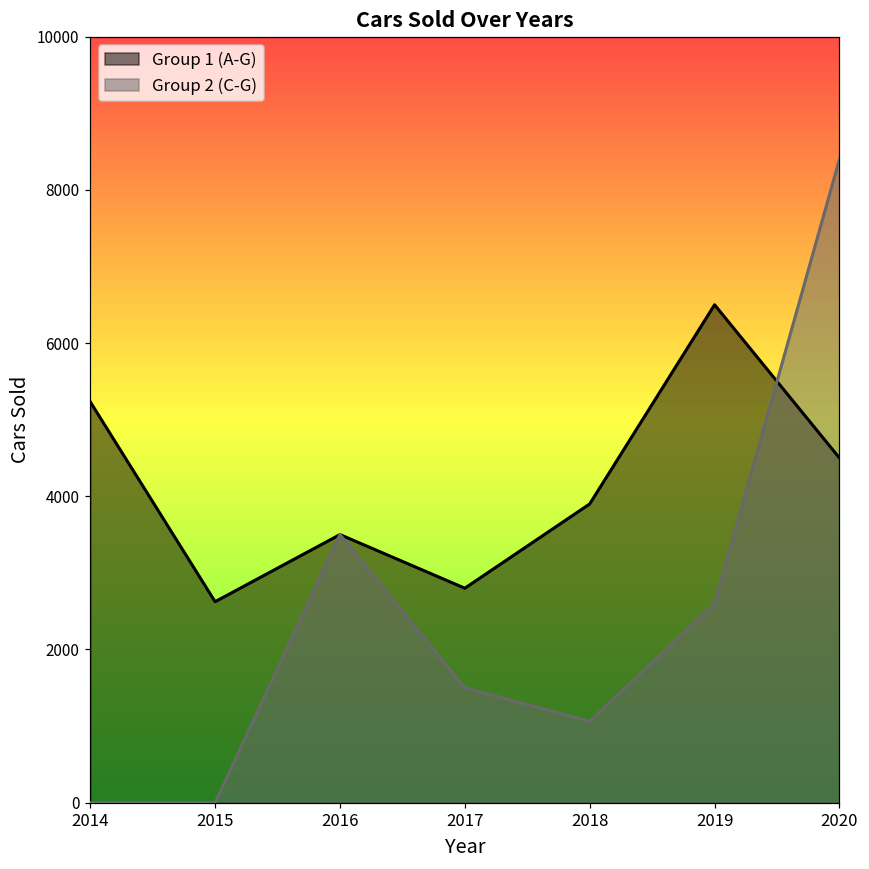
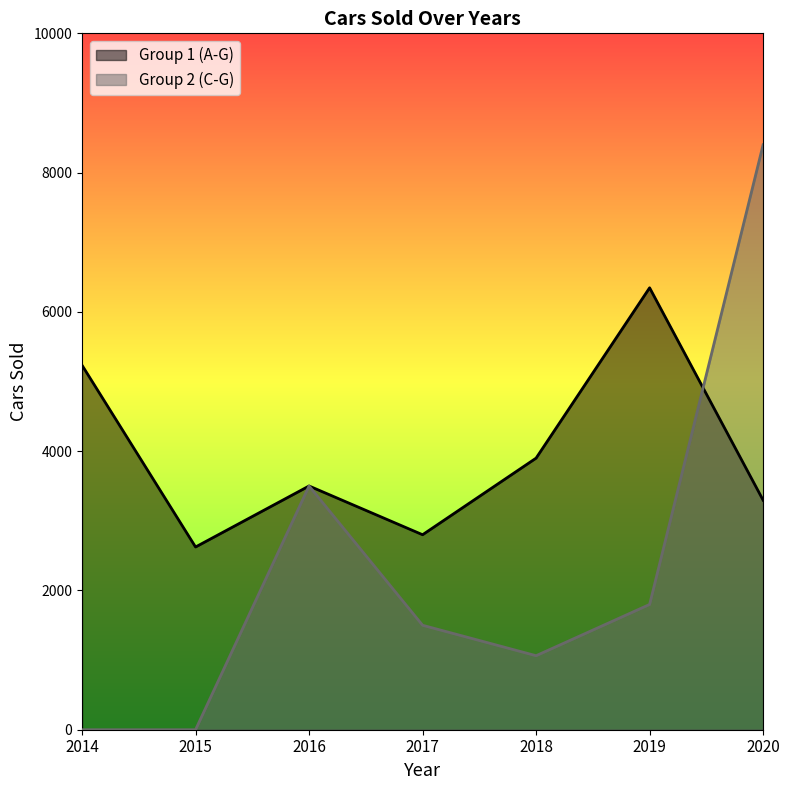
  {
    "Group 1 (A-G)": {
      "2014": 5200,
      "2015": 2600,
      "2017": 2800,
      "2018": 3900,
-     "2019": 6500,
-     "2020": 4500
+     "2019": 6300,
+     "2020": 3300
    },
    "Group 2 (C-G)": {
      "2014": 0,
      "2015": 0,
      "2017": 1500,
      "2018": 1100,
-     "2019": 2600,
+     "2019": 1800,
      "2020": 8400
    }
  }
